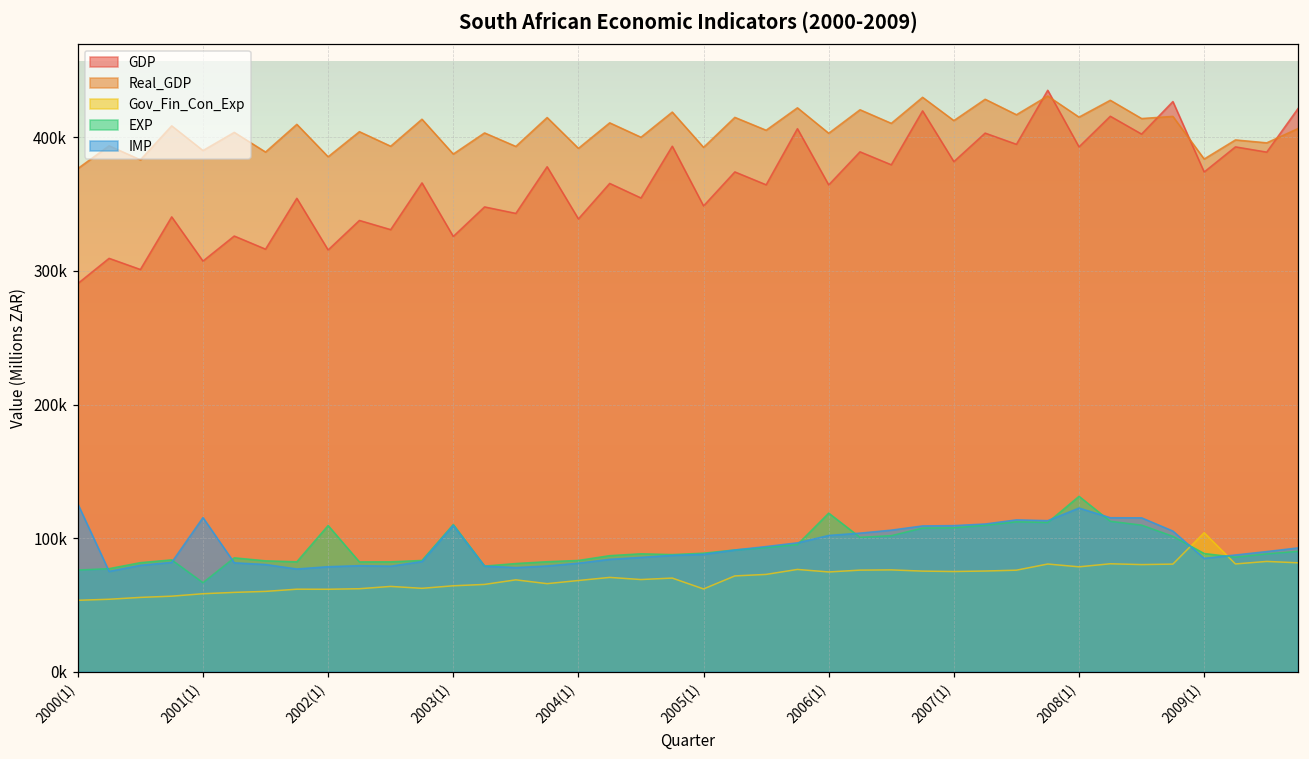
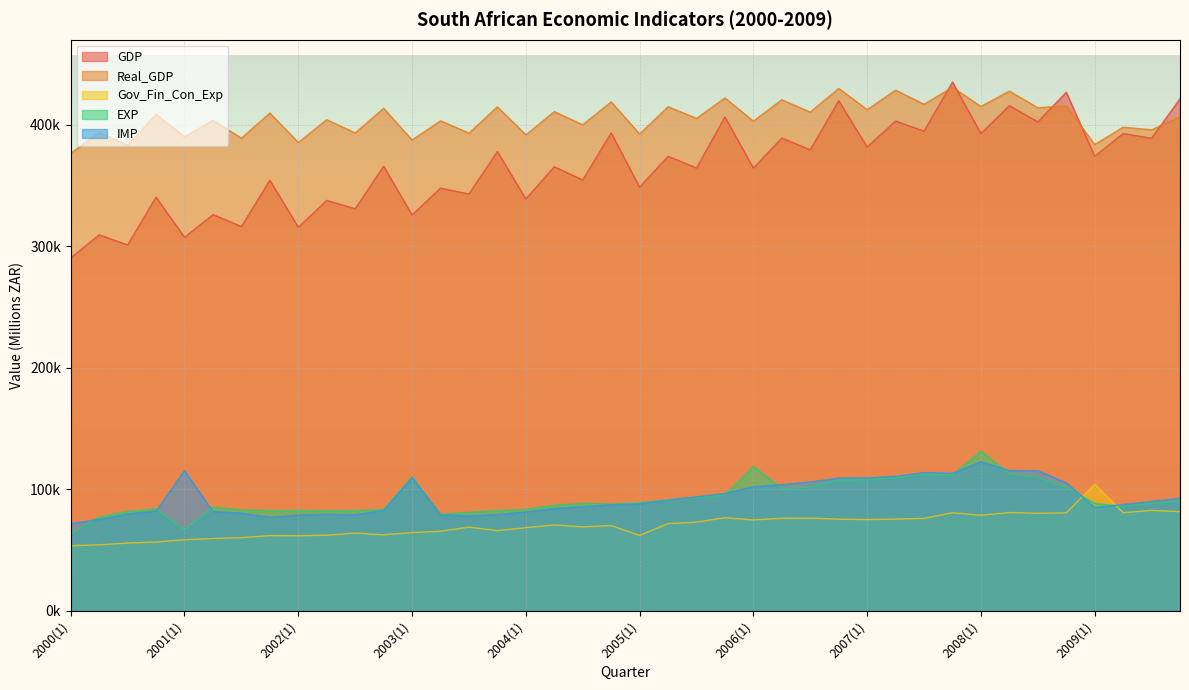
  {
    "Gov_Fin_Con_Exp": {
      "2000(1)": 54000,
      "2001(1)": 58000,
      "2002(1)": 62000,
      "2003(1)": 64000,
      "2004(1)": 68000,
      "2005(1)": 62000,
      "2006(1)": 75000,
      "2007(1)": 75000,
      "2008(1)": 79000,
      "2009(1)": 104000
    },
    "EXP": {
-     "2000(1)": 76000,
+     "2000(1)": 63000,
      "2001(1)": 67000,
-     "2002(1)": 110000,
+     "2002(1)": 83000,
      "2006(1)": 119000,
      "2008(1)": 131000,
      "2009(1)": 89000
    },
    "IMP": {
-     "2000(1)": 126000,
+     "2000(1)": 72000,
      "2001(1)": 115000,
      "2002(1)": 79000,
      "2006(1)": 102000,
      "2008(1)": 123000,
      "2009(1)": 85000
    }
  }
